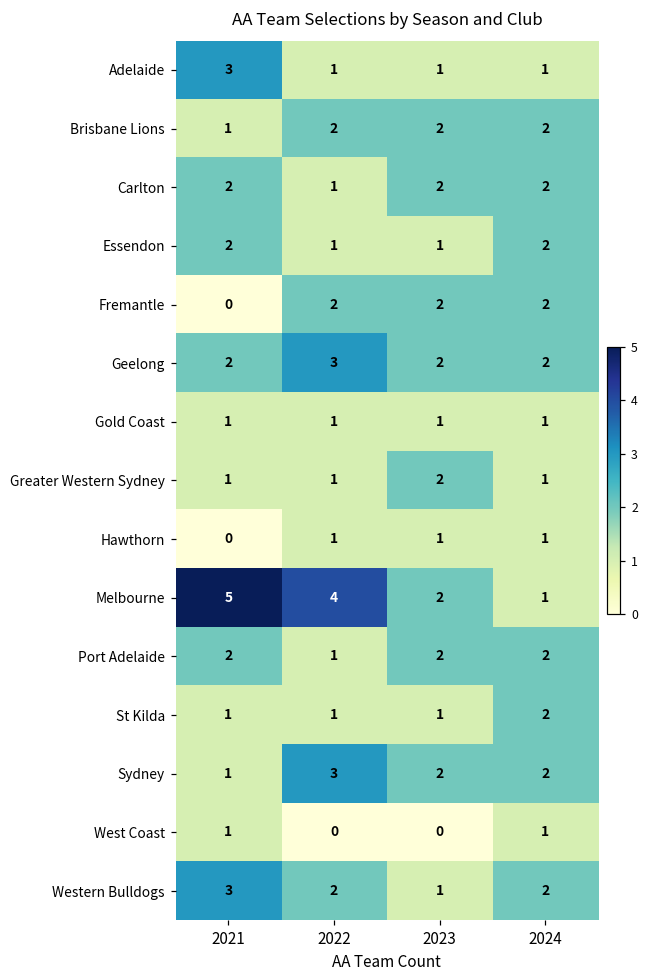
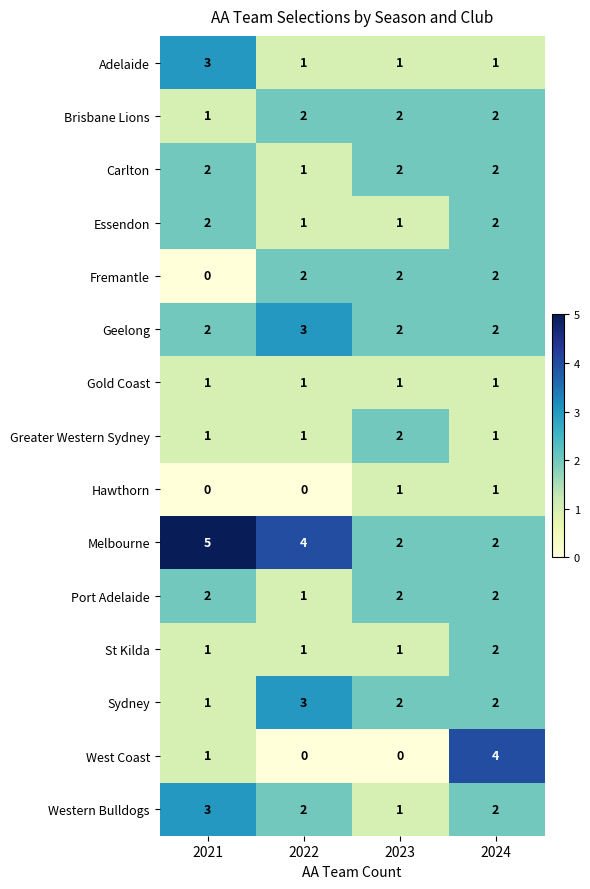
  {
    "Adelaide": {
      "2021": 3,
      "2022": 1,
      "2023": 1,
      "2024": 1
    },
    "Brisbane Lions": {
      "2021": 1,
      "2022": 2,
      "2023": 2,
      "2024": 2
    },
    "Carlton": {
      "2021": 2,
      "2022": 1,
      "2023": 2,
      "2024": 2
    },
    "Essendon": {
      "2021": 2,
      "2022": 1,
      "2023": 1,
      "2024": 2
    },
    "Fremantle": {
      "2021": 0,
      "2022": 2,
      "2023": 2,
      "2024": 2
    },
    "Geelong": {
      "2021": 2,
      "2022": 3,
      "2023": 2,
      "2024": 2
    },
    "Gold Coast": {
      "2021": 1,
      "2022": 1,
      "2023": 1,
      "2024": 1
    },
    "Greater Western Sydney": {
      "2021": 1,
      "2022": 1,
      "2023": 2,
      "2024": 1
    },
    "Hawthorn": {
      "2021": 0,
-     "2022": 1,
+     "2022": 0,
      "2023": 1,
      "2024": 1
    },
    "Melbourne": {
      "2021": 5,
      "2022": 4,
      "2023": 2,
-     "2024": 1
+     "2024": 2
    },
    "Port Adelaide": {
      "2021": 2,
      "2022": 1,
      "2023": 2,
      "2024": 2
    },
    "St Kilda": {
      "2021": 1,
      "2022": 1,
      "2023": 1,
      "2024": 2
    },
    "Sydney": {
      "2021": 1,
      "2022": 3,
      "2023": 2,
      "2024": 2
    },
    "West Coast": {
      "2021": 1,
      "2022": 0,
      "2023": 0,
-     "2024": 1
+     "2024": 4
    },
    "Western Bulldogs": {
      "2021": 3,
      "2022": 2,
      "2023": 1,
      "2024": 2
    }
  }
